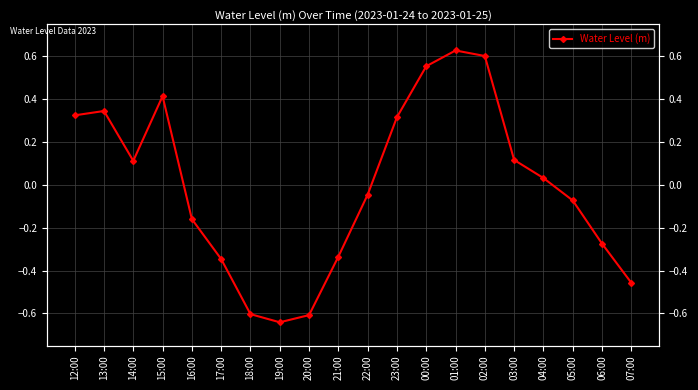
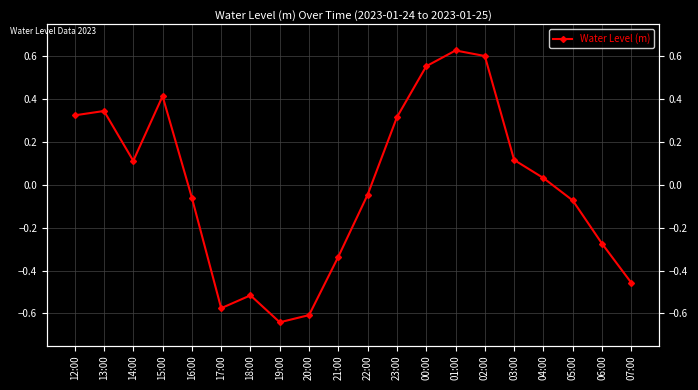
  {
    "12:00": 0.33,
    "13:00": 0.35,
    "14:00": 0.11,
    "15:00": 0.41,
-   "16:00": -0.16,
-   "17:00": -0.35,
-   "18:00": -0.60,
+   "16:00": -0.06,
+   "17:00": -0.58,
+   "18:00": -0.52,
    "19:00": -0.64,
    "20:00": -0.61,
    "21:00": -0.33,
    "22:00": -0.05,
    "23:00": 0.32,
    "00:00": 0.55,
    "01:00": 0.63,
    "02:00": 0.60,
    "03:00": 0.12,
    "04:00": 0.03,
    "05:00": -0.07,
    "06:00": -0.27,
    "07:00": -0.46
  }
